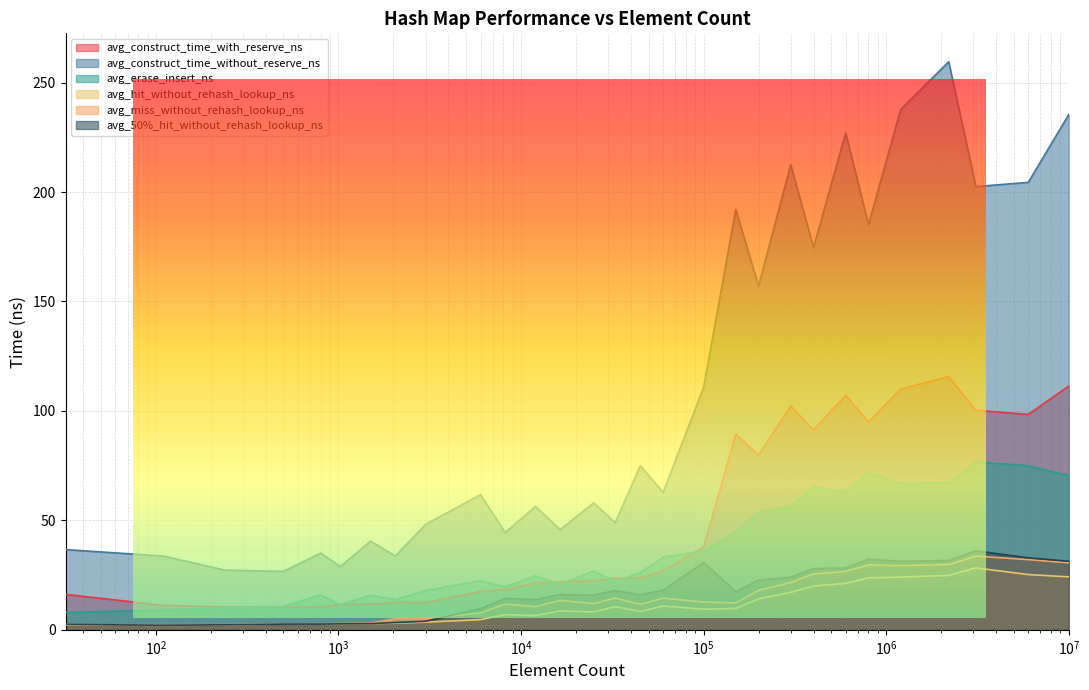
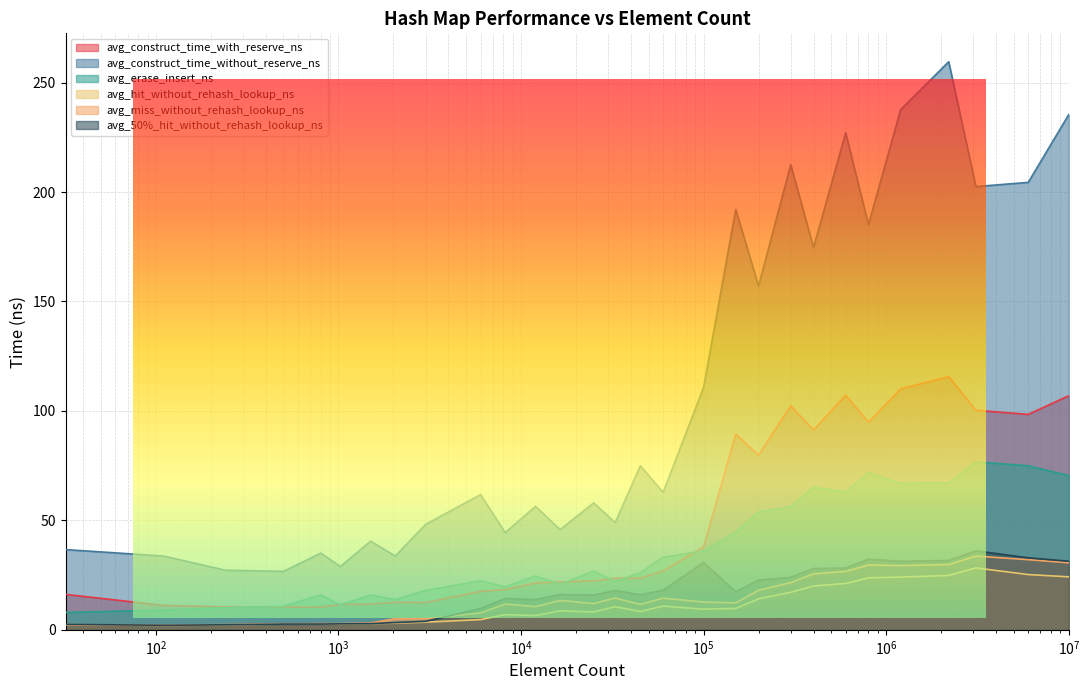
  {
    "avg_construct_time_with_reserve_ns": {
      "10^5": 38,
-     "10^7": 111
+     "10^7": 107
    },
    "avg_50%_hit_without_rehash_lookup_ns": {
      "10^5": 31
    }
  }
